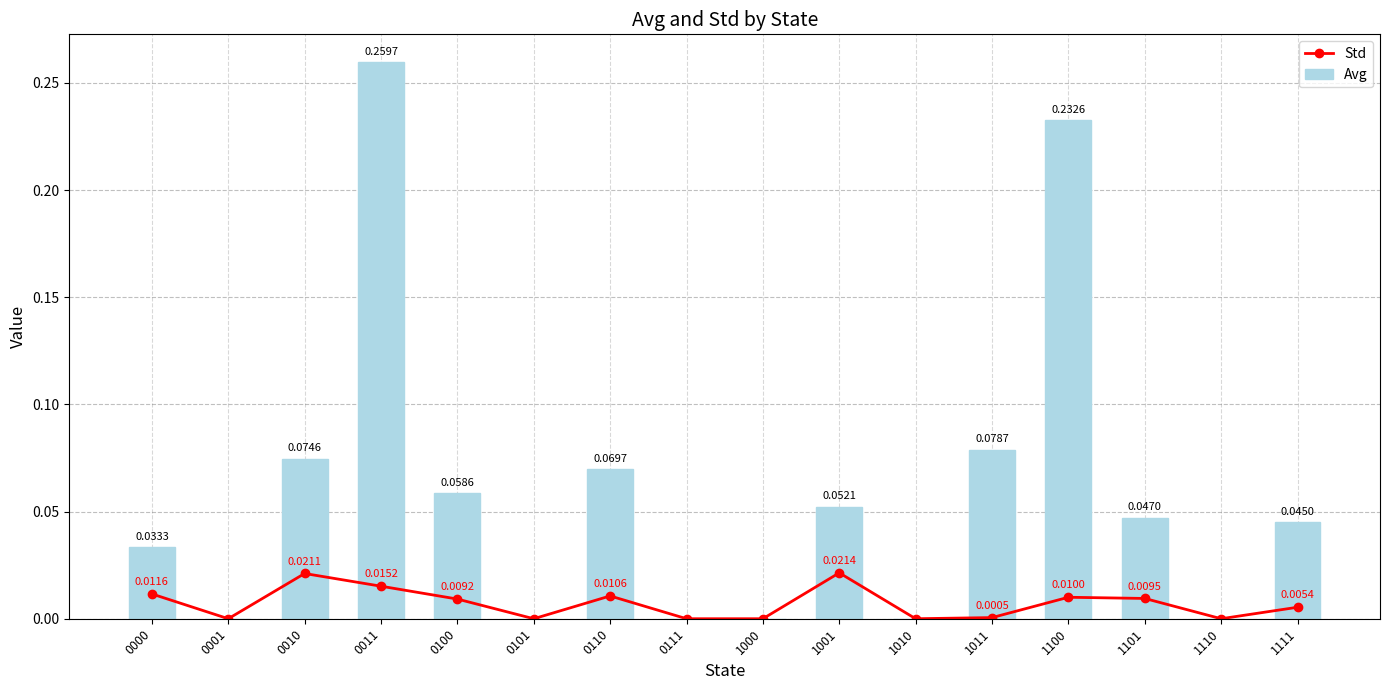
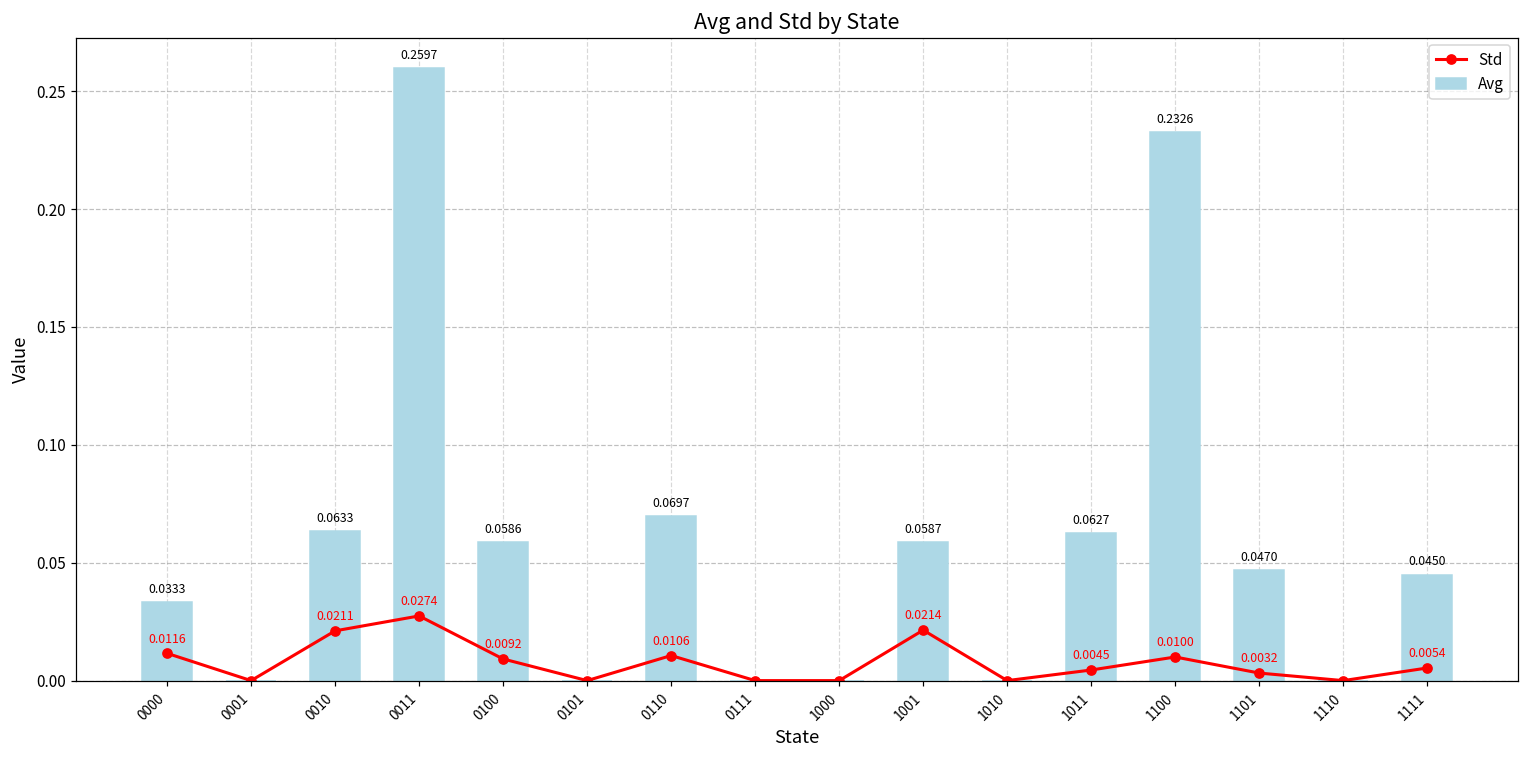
  {
    "Std": {
      "0000": 0.0116,
      "0010": 0.0211,
-     "0011": 0.0152,
+     "0011": 0.0274,
      "0100": 0.0092,
      "0110": 0.0106,
      "1001": 0.0214,
-     "1011": 0.0005,
+     "1011": 0.0045,
      "1100": 0.0100,
-     "1101": 0.0095,
+     "1101": 0.0032,
      "1111": 0.0054
    },
    "Avg": {
      "0000": 0.0333,
-     "0010": 0.0746,
+     "0010": 0.0633,
      "0011": 0.2597,
      "0100": 0.0586,
      "0110": 0.0697,
-     "1001": 0.0521,
-     "1011": 0.0787,
+     "1001": 0.0587,
+     "1011": 0.0627,
      "1100": 0.2326,
      "1101": 0.0470,
      "1111": 0.0450
    }
  }
